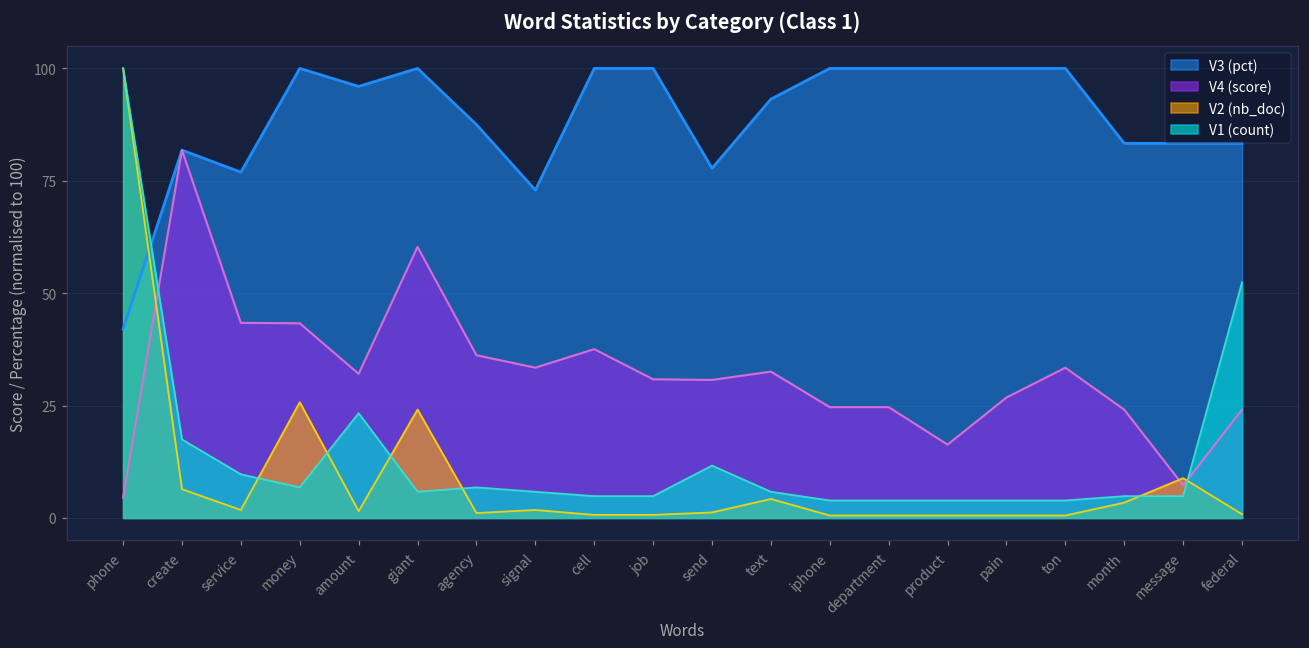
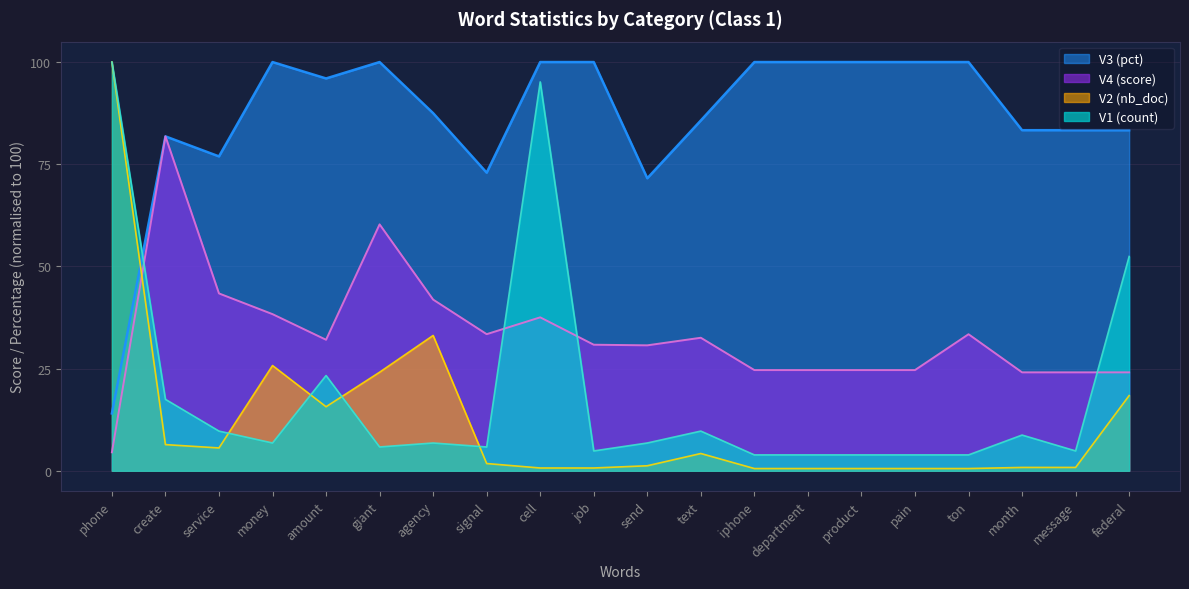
  {
    "V3 (pct)": {
-     "phone": 42,
+     "phone": 14,
      "service": 77,
      "money": 100,
      "amount": 96,
      "giant": 100,
      "agency": 88,
      "signal": 73,
      "cell": 100,
      "job": 100,
-     "send": 78,
-     "text": 93,
+     "send": 72,
+     "text": 86,
      "iphone": 100,
      "department": 100,
      "product": 100,
      "pain": 100,
      "ton": 100,
      "month": 83,
      "message": 83,
      "federal": 83
    },
    "V4 (score)": {
      "phone": 5,
      "service": 43,
-     "money": 43,
+     "money": 38,
      "amount": 32,
      "giant": 60,
-     "agency": 36,
+     "agency": 42,
      "signal": 33,
      "cell": 38,
      "job": 31,
      "send": 31,
      "text": 33,
      "iphone": 25,
      "department": 25,
-     "product": 16,
-     "pain": 27,
+     "product": 25,
+     "pain": 25,
      "ton": 33,
      "month": 24,
-     "message": 7,
+     "message": 24,
      "federal": 24
    },
    "V2 (nb_doc)": {
      "create": 6,
-     "service": 2,
+     "service": 6,
      "money": 26,
-     "amount": 1,
+     "amount": 16,
      "giant": 24,
-     "agency": 1,
+     "agency": 33,
      "signal": 2,
      "cell": 1,
      "job": 1,
      "send": 1,
      "text": 4,
      "iphone": 1,
      "department": 1,
      "product": 1,
      "pain": 1,
      "ton": 1,
-     "month": 3,
-     "message": 9,
-     "federal": 1
+     "month": 1,
+     "message": 1,
+     "federal": 18
    },
    "V1 (count)": {
      "create": 17,
      "service": 10,
      "money": 7,
      "amount": 23,
      "giant": 6,
      "agency": 7,
      "signal": 6,
-     "cell": 5,
+     "cell": 95,
      "job": 5,
-     "send": 12,
-     "text": 6,
+     "send": 7,
+     "text": 10,
      "iphone": 4,
      "department": 4,
      "product": 4,
      "pain": 4,
      "ton": 4,
-     "month": 5,
+     "month": 9,
      "message": 5,
      "federal": 52
    }
  }
